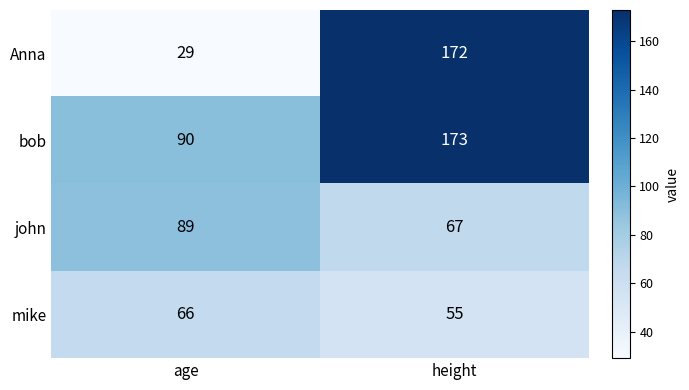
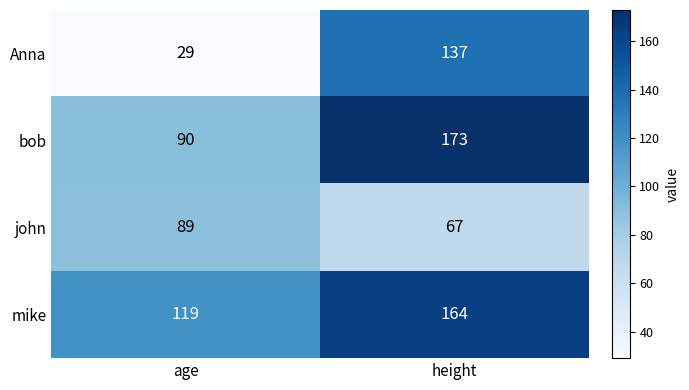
  {
    "Anna": {
      "age": 29,
-     "height": 172
+     "height": 137
    },
    "bob": {
      "age": 90,
      "height": 173
    },
    "john": {
      "age": 89,
      "height": 67
    },
    "mike": {
-     "age": 66,
-     "height": 55
+     "age": 119,
+     "height": 164
    }
  }
